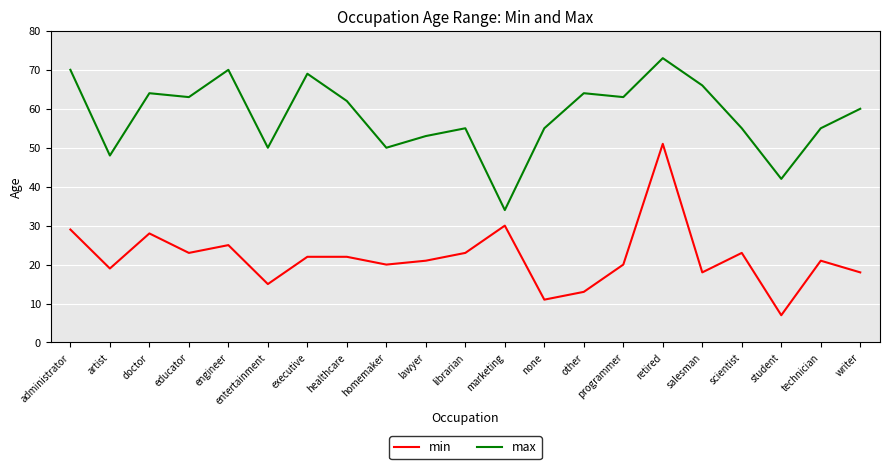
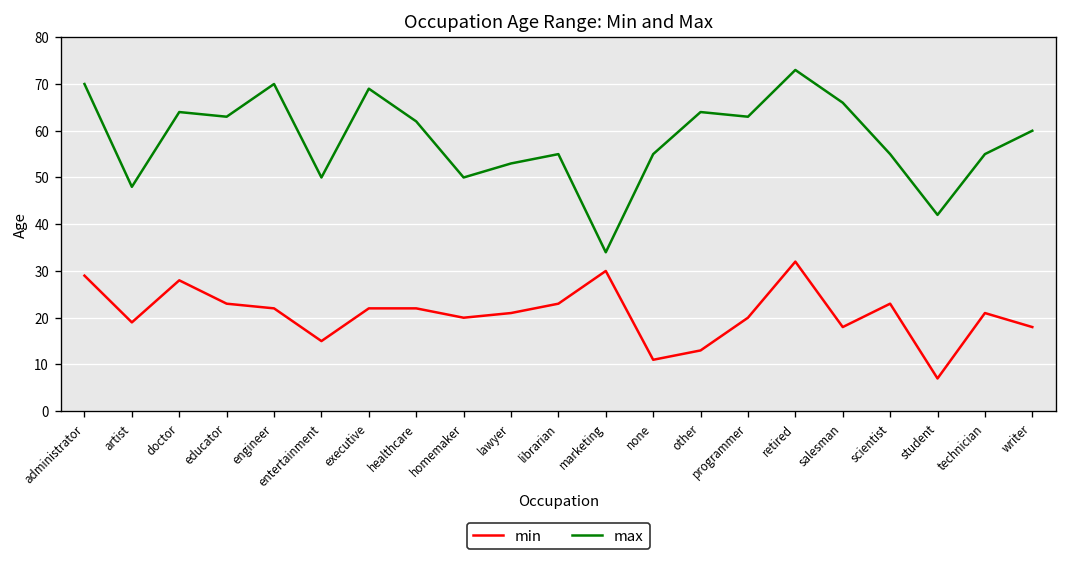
  {
    "min": {
      "administrator": 29,
      "artist": 19,
      "doctor": 28,
      "educator": 23,
-     "engineer": 25,
+     "engineer": 22,
      "entertainment": 15,
      "executive": 22,
      "healthcare": 22,
      "homemaker": 20,
      "lawyer": 21,
      "librarian": 23,
      "marketing": 30,
      "none": 11,
      "other": 13,
      "programmer": 20,
-     "retired": 51,
+     "retired": 32,
      "salesman": 18,
      "scientist": 23,
      "student": 7,
      "technician": 21,
      "writer": 18
    },
    "max": {
      "administrator": 70,
      "artist": 48,
      "doctor": 64,
      "educator": 63,
      "engineer": 70,
      "entertainment": 50,
      "executive": 69,
      "healthcare": 62,
      "homemaker": 50,
      "lawyer": 53,
      "librarian": 55,
      "marketing": 34,
      "none": 55,
      "other": 64,
      "programmer": 63,
      "retired": 73,
      "salesman": 66,
      "scientist": 55,
      "student": 42,
      "technician": 55,
      "writer": 60
    }
  }
